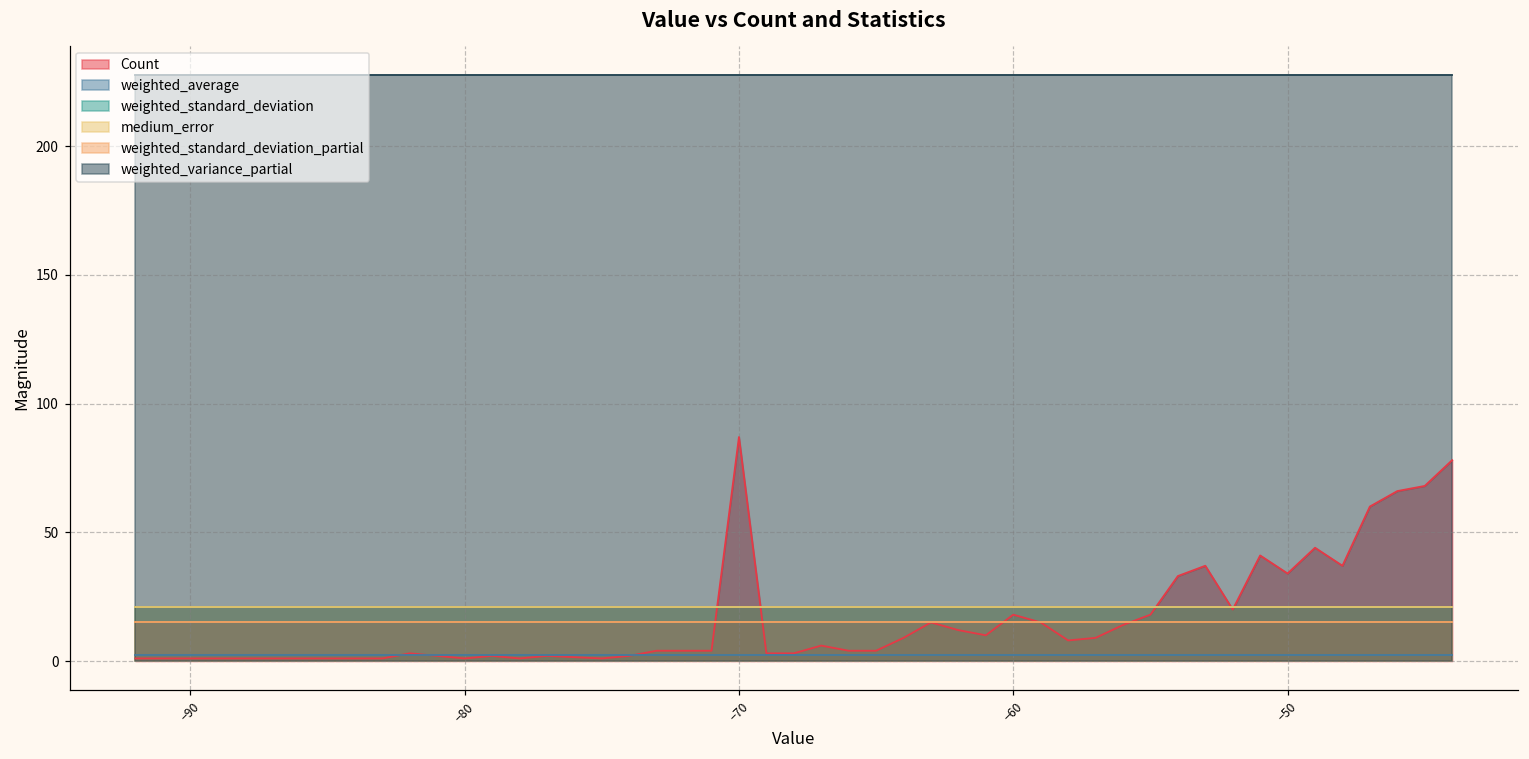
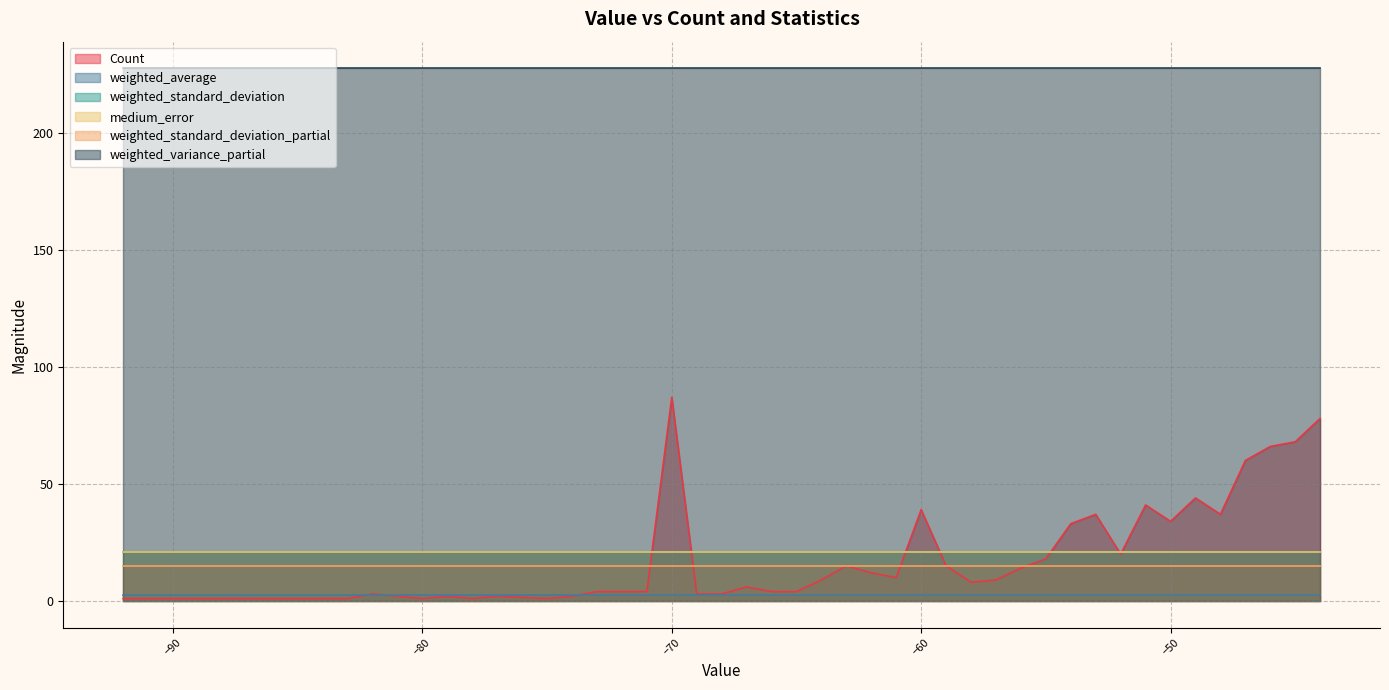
  {
    "Count": {
      "−80": 1,
      "−70": 87,
-     "−60": 18,
+     "−60": 39,
      "−50": 34
    },
    "weighted_average": {
      "−80": 3,
      "−70": 3,
      "−60": 3,
      "−50": 3
    },
    "weighted_variance_partial": {
      "−80": 228,
      "−70": 228,
      "−60": 228,
      "−50": 228
    }
  }
